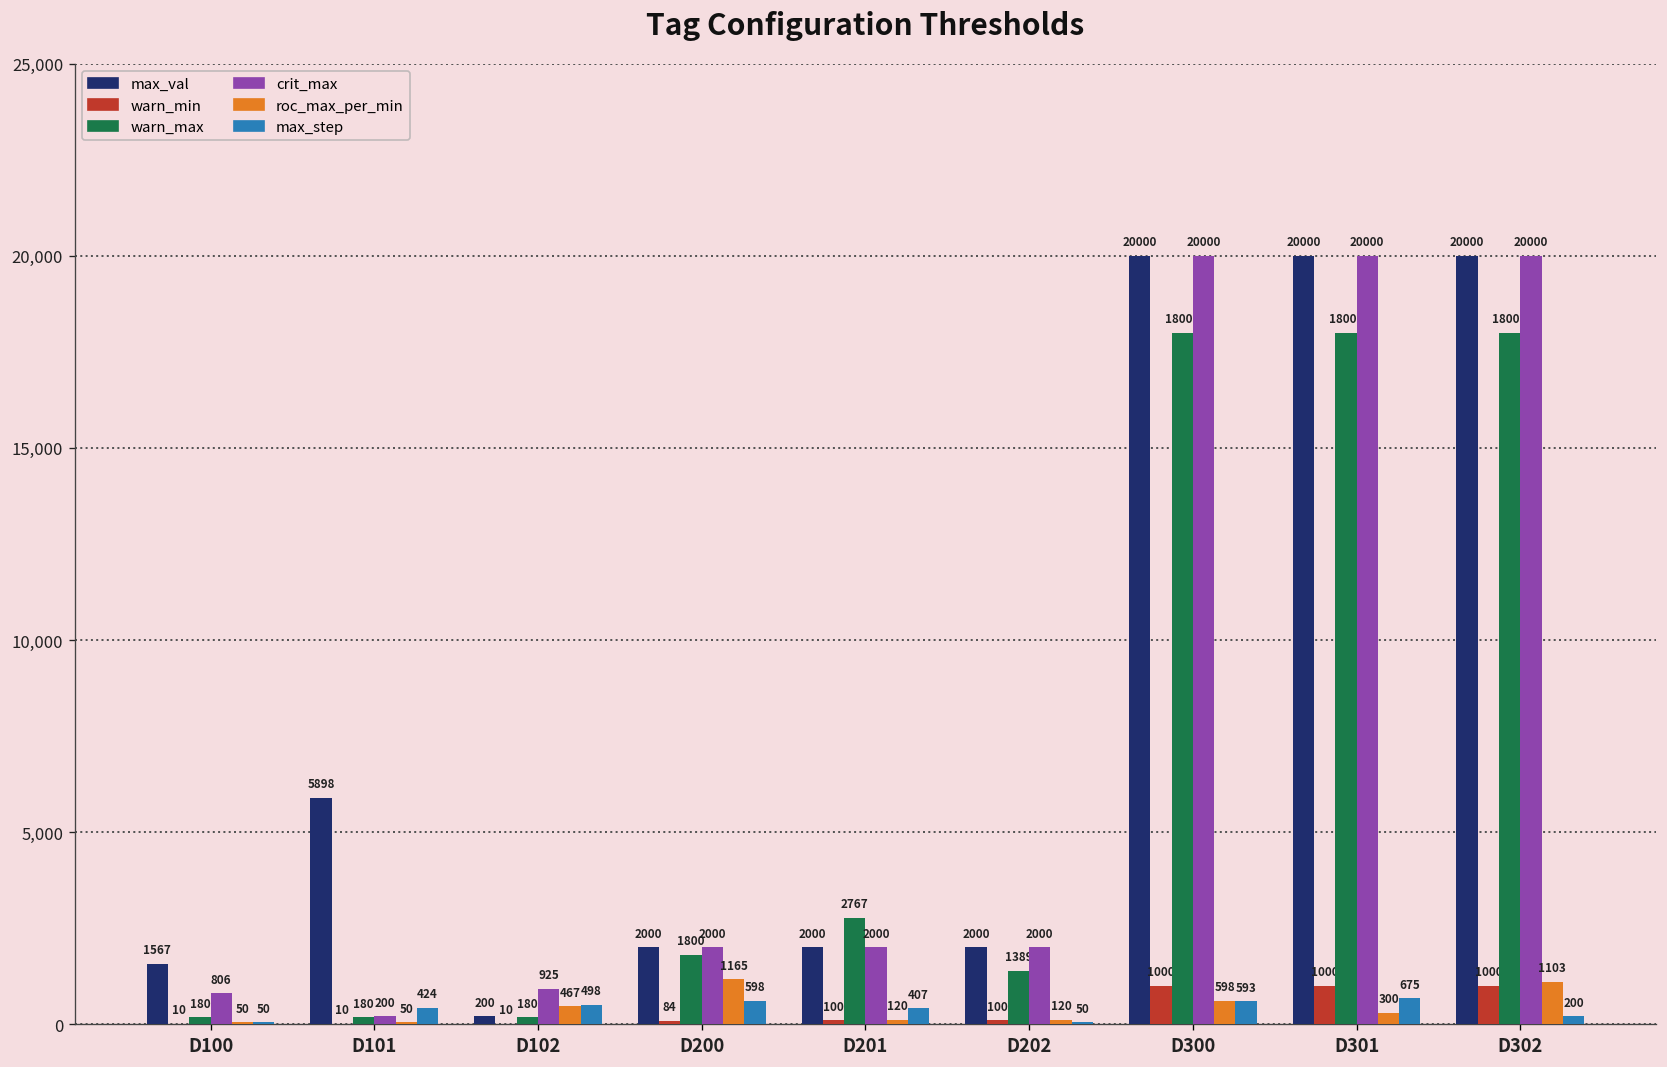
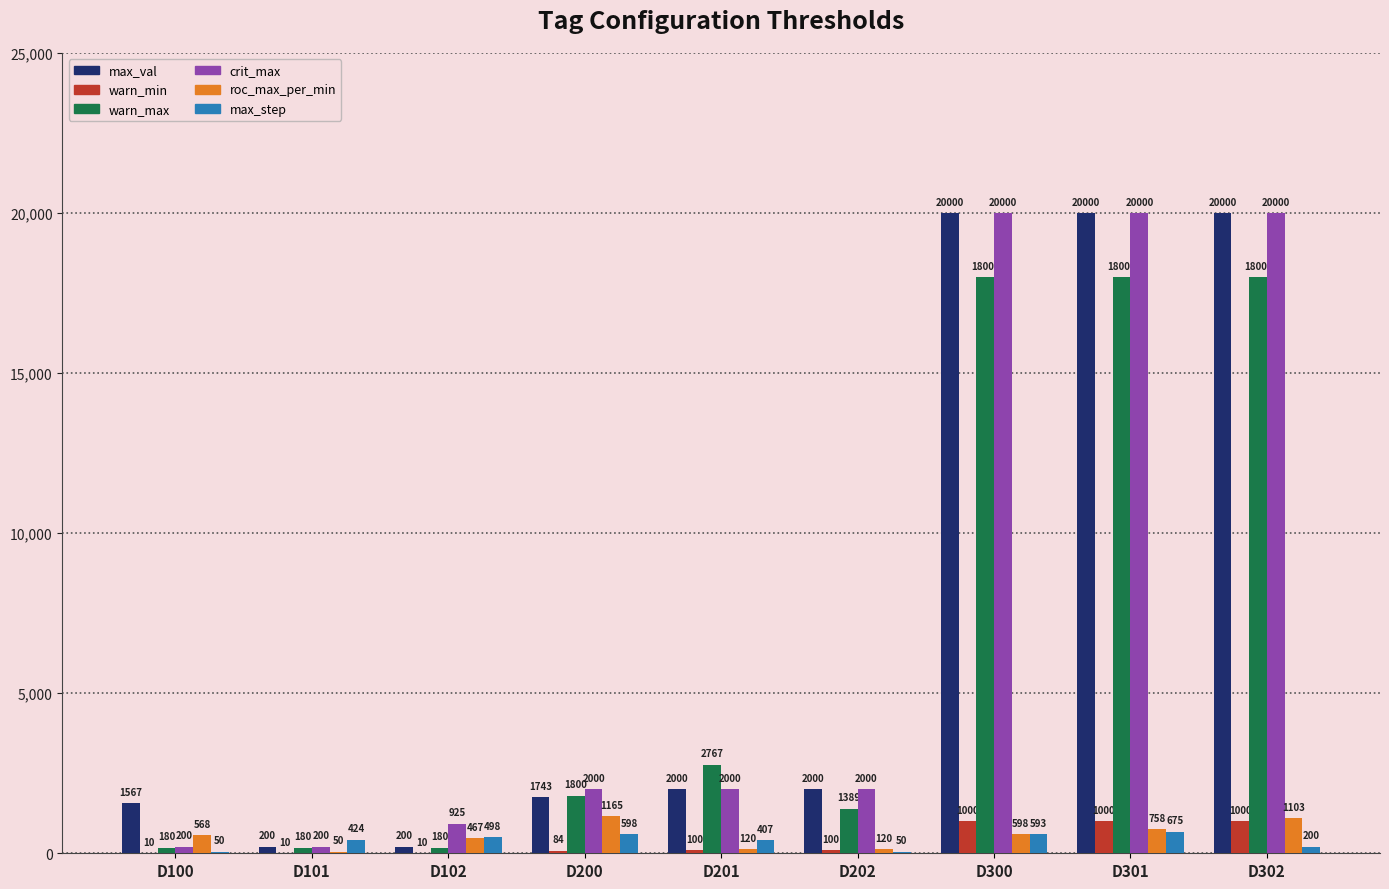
  {
    "max_val": {
      "D100": 1567,
-     "D101": 5898,
+     "D101": 200,
      "D102": 200,
-     "D200": 2000,
+     "D200": 1743,
      "D201": 2000,
      "D202": 2000,
      "D300": 20000,
      "D301": 20000,
      "D302": 20000
    },
    "warn_min": {
      "D100": 10,
      "D101": 10,
      "D102": 10,
      "D200": 84,
      "D201": 100,
      "D202": 100,
      "D300": 1000,
      "D301": 1000,
      "D302": 1000
    },
    "warn_max": {
      "D100": 180,
      "D101": 180,
      "D102": 180,
      "D200": 1800,
      "D201": 2767,
      "D202": 1389,
      "D300": 18000,
      "D301": 18000,
      "D302": 18000
    },
    "crit_max": {
-     "D100": 806,
+     "D100": 200,
      "D101": 200,
      "D102": 925,
      "D200": 2000,
      "D201": 2000,
      "D202": 2000,
      "D300": 20000,
      "D301": 20000,
      "D302": 20000
    },
    "roc_max_per_min": {
-     "D100": 50,
+     "D100": 568,
      "D101": 50,
      "D102": 467,
      "D200": 1165,
      "D201": 120,
      "D202": 120,
      "D300": 598,
-     "D301": 300,
+     "D301": 758,
      "D302": 1103
    },
    "max_step": {
      "D100": 50,
      "D101": 424,
      "D102": 498,
      "D200": 598,
      "D201": 407,
      "D202": 50,
      "D300": 593,
      "D301": 675,
      "D302": 200
    }
  }
